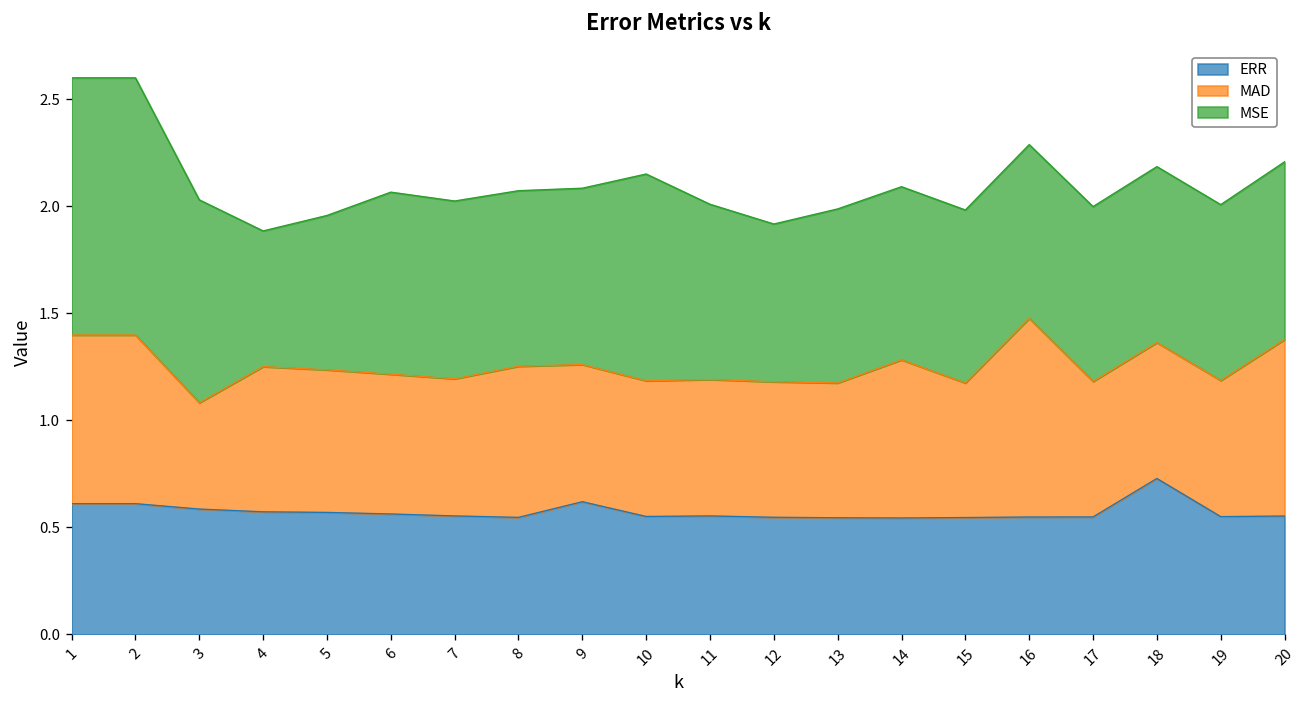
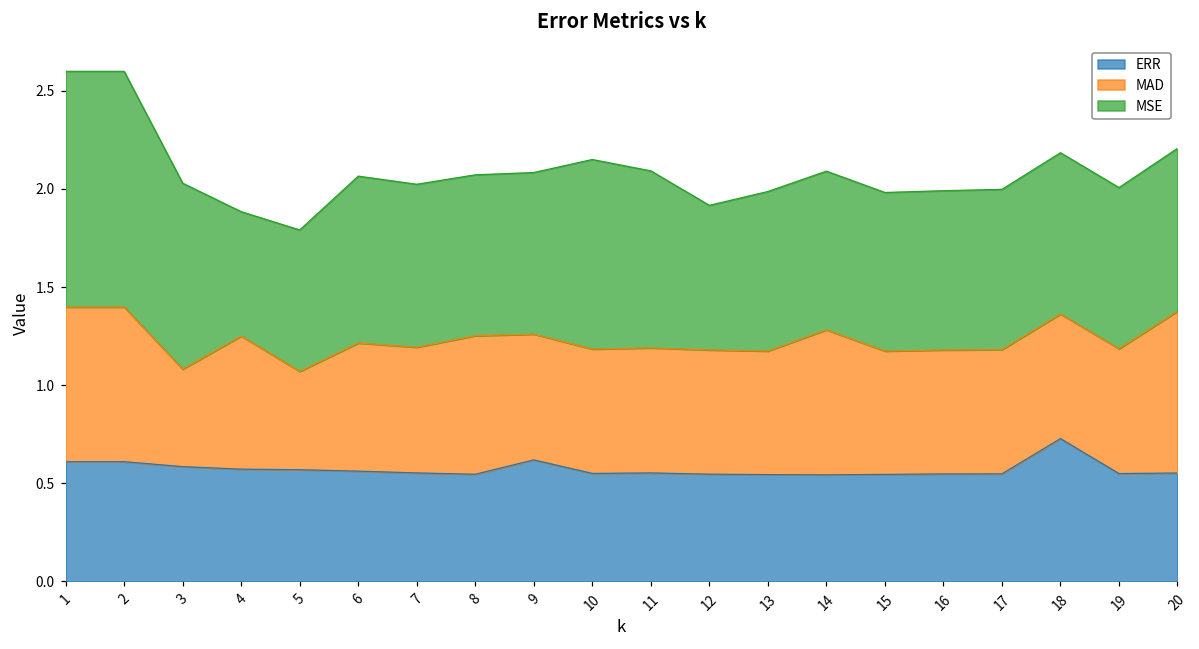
  {
    "ERR": {
      "1": 0.61,
      "2": 0.61,
      "3": 0.59,
      "4": 0.57,
      "5": 0.57,
      "6": 0.56,
      "7": 0.55,
      "8": 0.55,
      "9": 0.62,
      "10": 0.55,
      "11": 0.55,
      "12": 0.55,
      "13": 0.54,
      "14": 0.54,
      "15": 0.55,
      "16": 0.55,
      "17": 0.55,
      "18": 0.73,
      "19": 0.55,
      "20": 0.55
    },
    "MAD": {
      "1": 0.79,
      "2": 0.79,
      "3": 0.50,
      "4": 0.68,
-     "5": 0.67,
+     "5": 0.50,
      "6": 0.65,
      "7": 0.64,
      "8": 0.71,
      "9": 0.64,
      "10": 0.63,
      "11": 0.64,
      "12": 0.63,
      "13": 0.63,
      "14": 0.74,
      "15": 0.63,
-     "16": 0.93,
+     "16": 0.63,
      "17": 0.63,
      "18": 0.63,
      "19": 0.64,
      "20": 0.82
    },
    "MSE": {
      "1": 1.20,
      "2": 1.20,
      "3": 0.95,
      "4": 0.63,
      "5": 0.72,
      "6": 0.85,
      "7": 0.83,
      "8": 0.82,
      "9": 0.82,
      "10": 0.97,
-     "11": 0.82,
+     "11": 0.90,
      "12": 0.74,
      "13": 0.81,
      "14": 0.81,
      "15": 0.81,
      "16": 0.81,
      "17": 0.82,
      "18": 0.82,
      "19": 0.82,
      "20": 0.83
    }
  }
